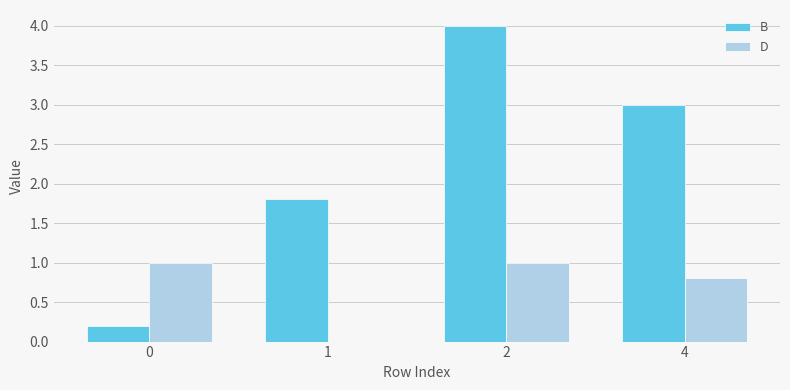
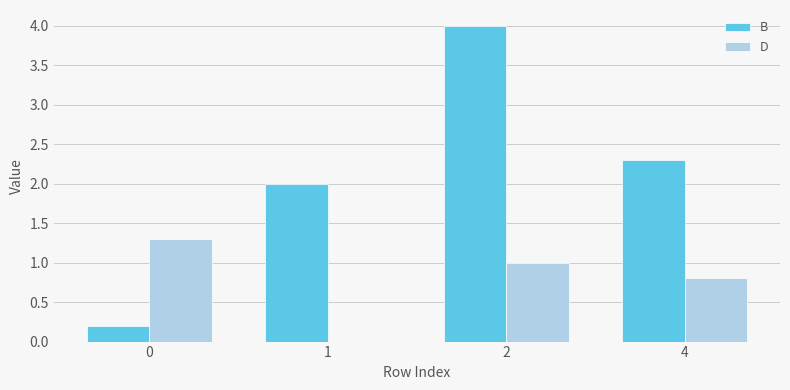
  {
    "B": {
      "0": 0.2,
-     "1": 1.8,
+     "1": 2.0,
      "2": 4.0,
-     "4": 3.0
+     "4": 2.3
    },
    "D": {
-     "0": 1.0,
+     "0": 1.3,
      "1": 0.0,
      "2": 1.0,
      "4": 0.8
    }
  }
